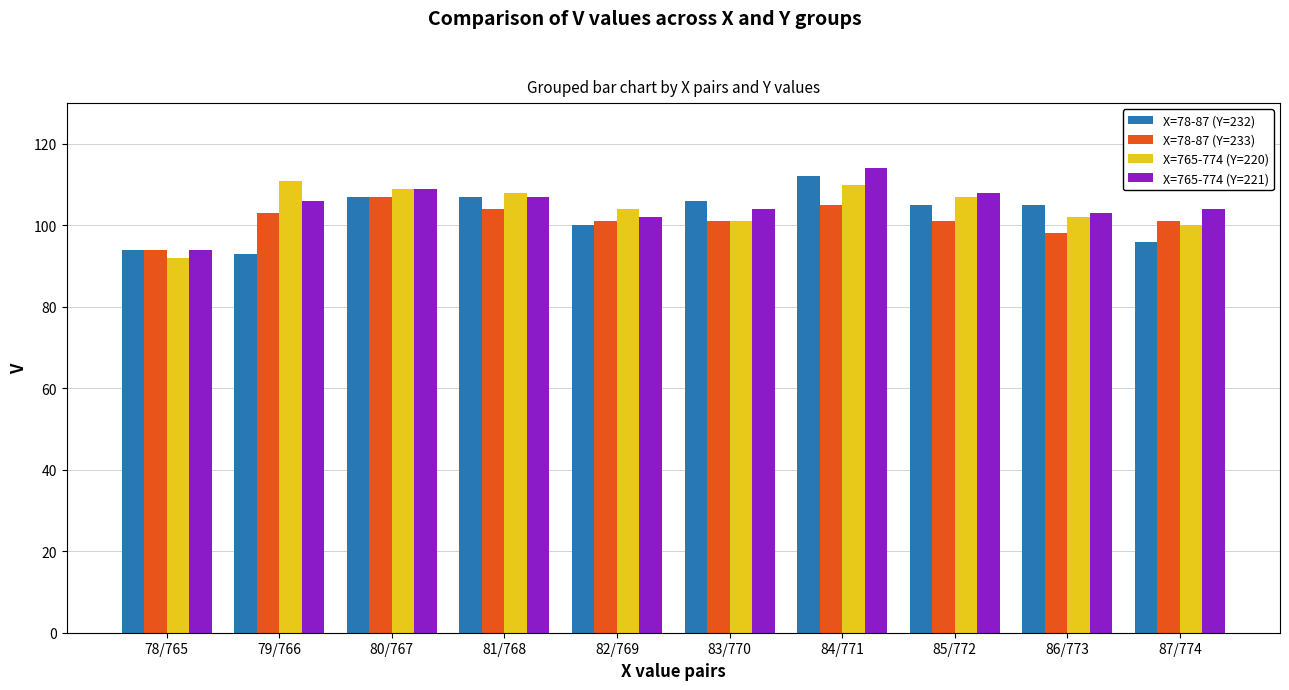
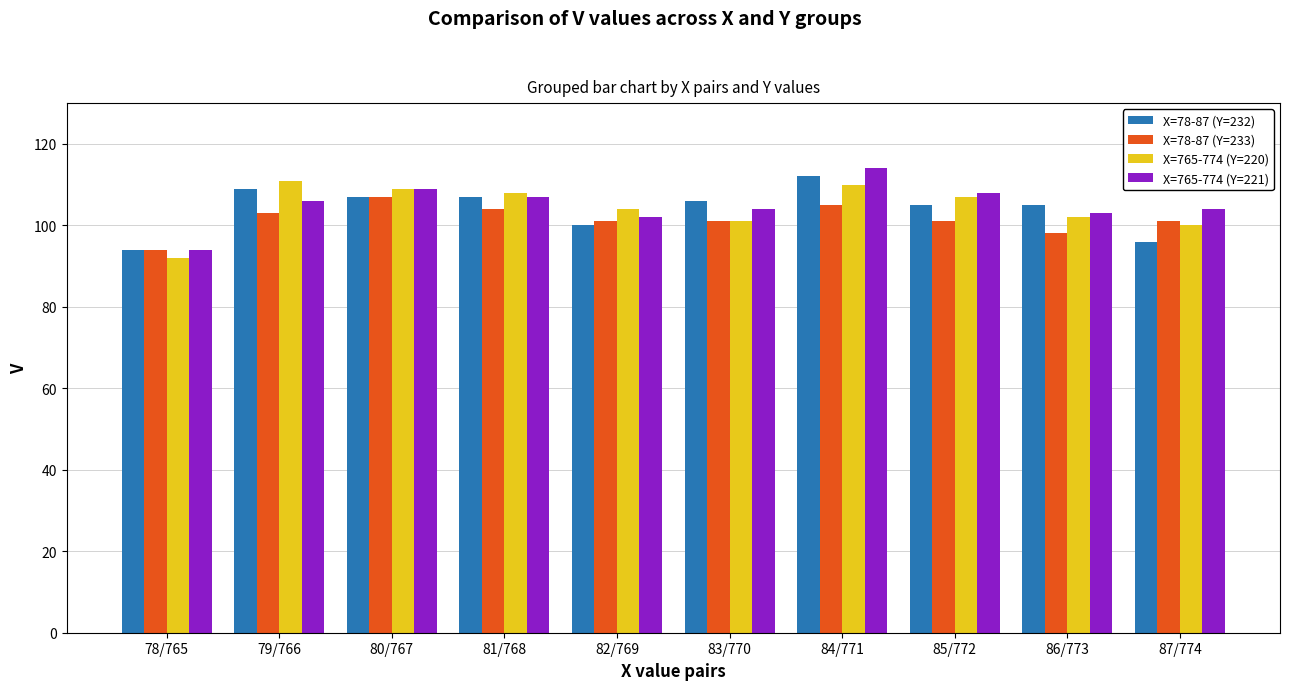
  {
    "X=78-87 (Y=232)": {
      "78/765": 94,
-     "79/766": 93,
+     "79/766": 109,
      "80/767": 107,
      "81/768": 107,
      "82/769": 100,
      "83/770": 106,
      "84/771": 112,
      "85/772": 105,
      "86/773": 105,
      "87/774": 96
    },
    "X=78-87 (Y=233)": {
      "78/765": 94,
      "79/766": 103,
      "80/767": 107,
      "81/768": 104,
      "82/769": 101,
      "83/770": 101,
      "84/771": 105,
      "85/772": 101,
      "86/773": 98,
      "87/774": 101
    },
    "X=765-774 (Y=220)": {
      "78/765": 92,
      "79/766": 111,
      "80/767": 109,
      "81/768": 108,
      "82/769": 104,
      "83/770": 101,
      "84/771": 110,
      "85/772": 107,
      "86/773": 102,
      "87/774": 100
    },
    "X=765-774 (Y=221)": {
      "78/765": 94,
      "79/766": 106,
      "80/767": 109,
      "81/768": 107,
      "82/769": 102,
      "83/770": 104,
      "84/771": 114,
      "85/772": 108,
      "86/773": 103,
      "87/774": 104
    }
  }
